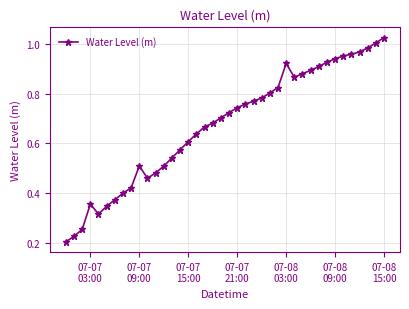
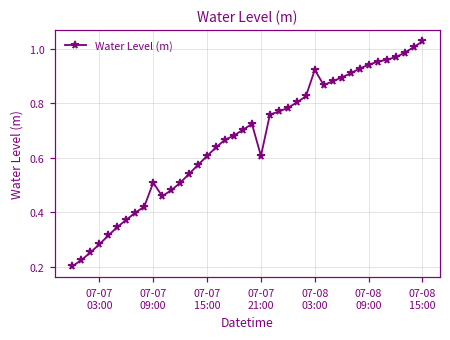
  {
-   "07-07 03:00": 0.35,
+   "07-07 03:00": 0.28,
    "07-07 09:00": 0.51,
    "07-07 15:00": 0.61,
-   "07-07 21:00": 0.74,
+   "07-07 21:00": 0.61,
    "07-08 03:00": 0.92,
    "07-08 09:00": 0.94,
    "07-08 15:00": 1.03
  }
